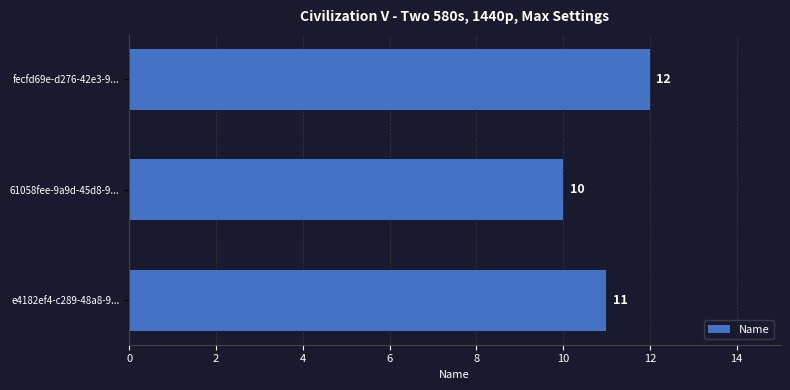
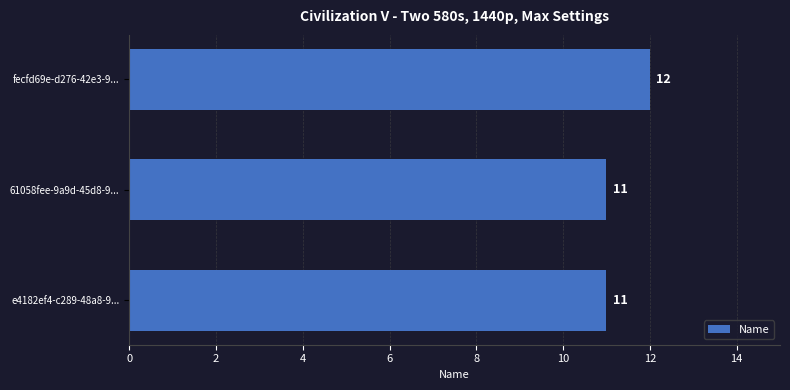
  {
    "fecfd69e-d276-42e3-9...": 12,
-   "61058fee-9a9d-45d8-9...": 10,
+   "61058fee-9a9d-45d8-9...": 11,
    "e4182ef4-c289-48a8-9...": 11
  }
